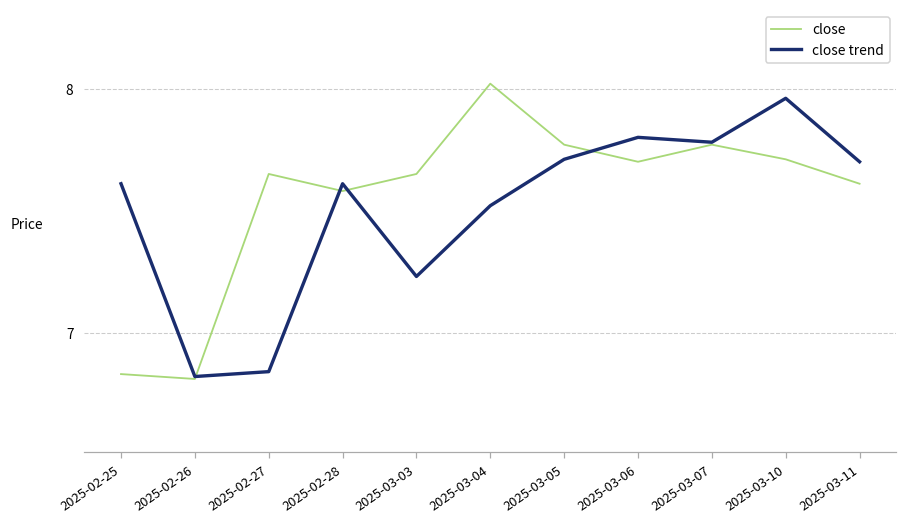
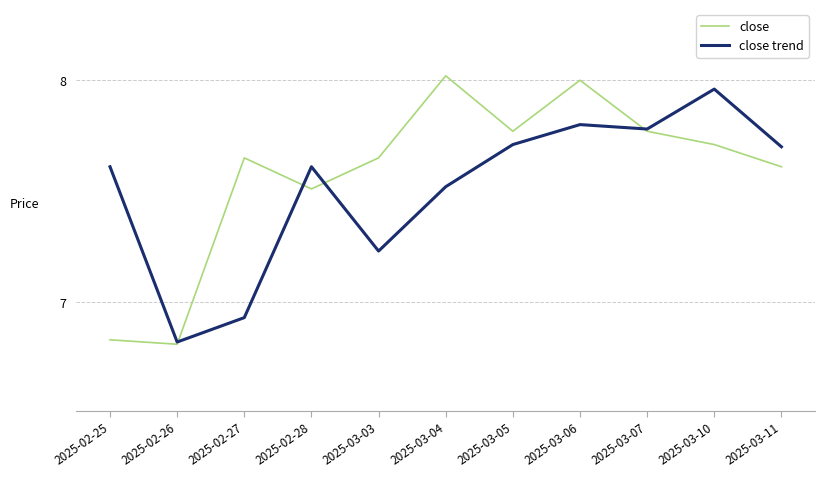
  {
    "close": {
      "2025-02-25": 6.83,
      "2025-02-27": 7.65,
-     "2025-02-28": 7.58,
+     "2025-02-28": 7.51,
      "2025-03-03": 7.65,
      "2025-03-04": 8.02,
      "2025-03-05": 7.77,
-     "2025-03-06": 7.7,
+     "2025-03-06": 8.0,
      "2025-03-10": 7.71,
      "2025-03-11": 7.61
    },
    "close trend": {
      "2025-02-25": 7.61,
-     "2025-02-27": 6.84,
+     "2025-02-27": 6.93,
      "2025-02-28": 7.61,
      "2025-03-03": 7.23,
      "2025-03-04": 7.52,
      "2025-03-05": 7.71,
      "2025-03-06": 7.80,
      "2025-03-10": 7.96,
      "2025-03-11": 7.70
    }
  }
